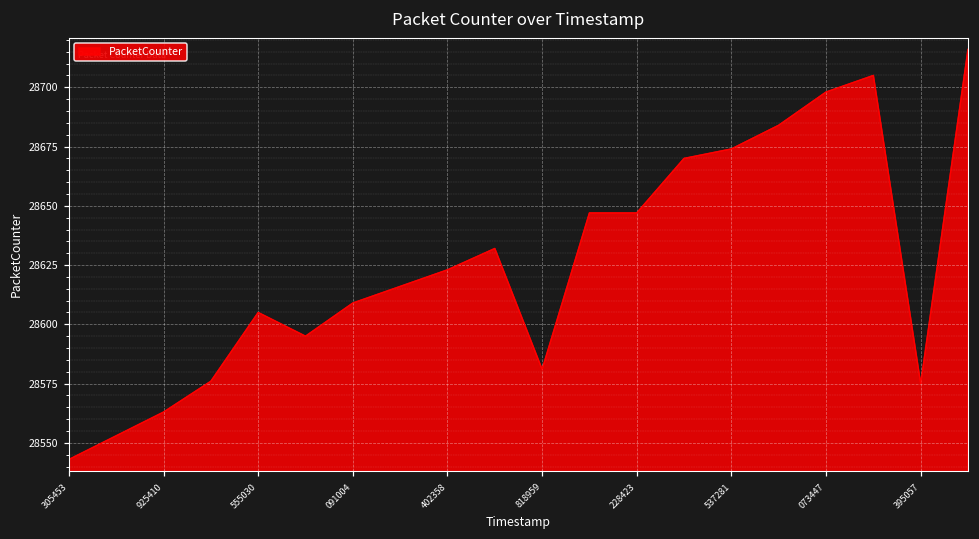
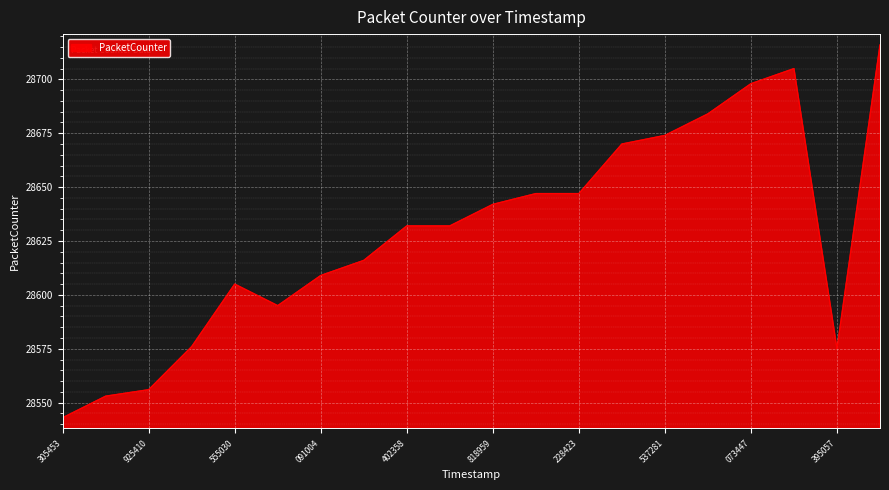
  {
    "305453": 28543,
-   "925410": 28563,
+   "925410": 28556,
    "555030": 28605,
    "091004": 28609,
-   "402358": 28623,
-   "818959": 28581,
+   "402358": 28632,
+   "818959": 28642,
    "228423": 28647,
    "537281": 28674,
    "073447": 28698,
    "395057": 28575
  }
